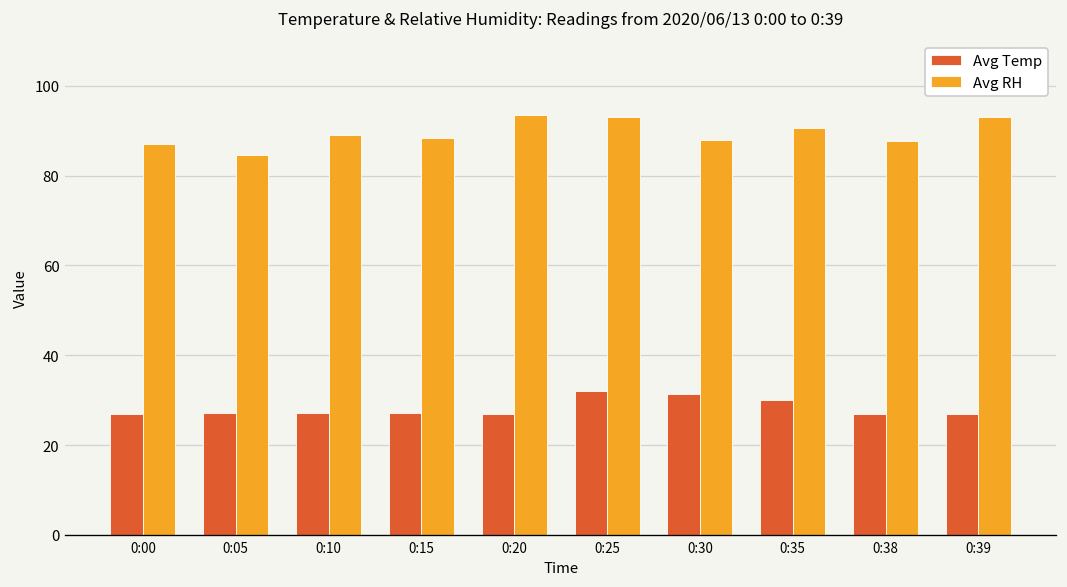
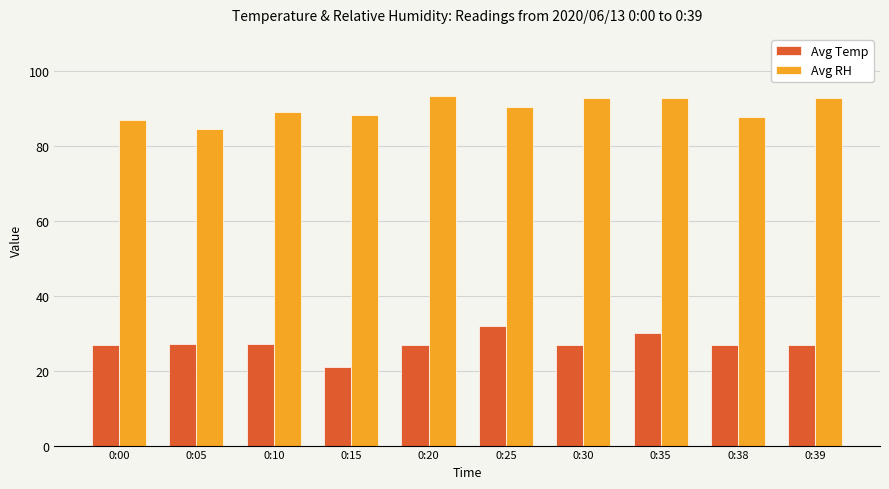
  {
    "Avg Temp": {
      "0:00": 27,
      "0:05": 27,
      "0:10": 27,
-     "0:15": 27,
+     "0:15": 21,
      "0:20": 27,
      "0:25": 32,
-     "0:30": 31,
+     "0:30": 27,
      "0:35": 30,
      "0:38": 27,
      "0:39": 27
    },
    "Avg RH": {
      "0:00": 87,
      "0:05": 85,
      "0:10": 89,
      "0:15": 88,
      "0:20": 94,
-     "0:25": 93,
-     "0:30": 88,
-     "0:35": 91,
+     "0:25": 91,
+     "0:30": 93,
+     "0:35": 93,
      "0:38": 88,
      "0:39": 93
    }
  }
